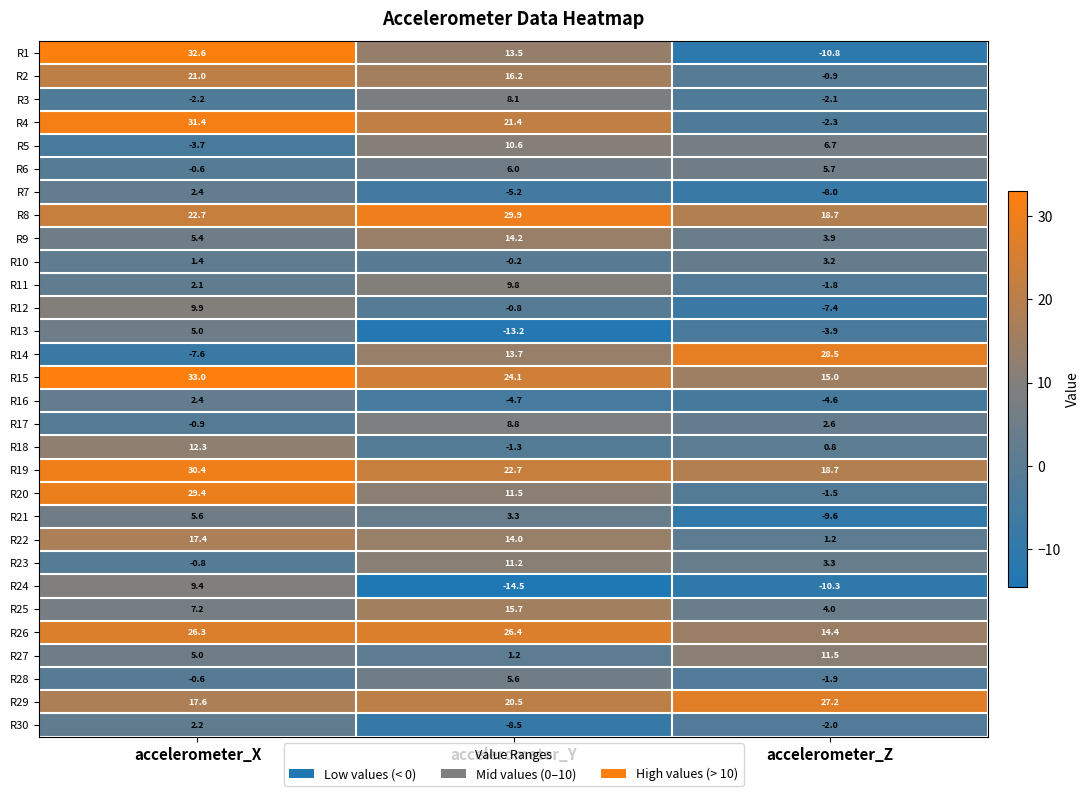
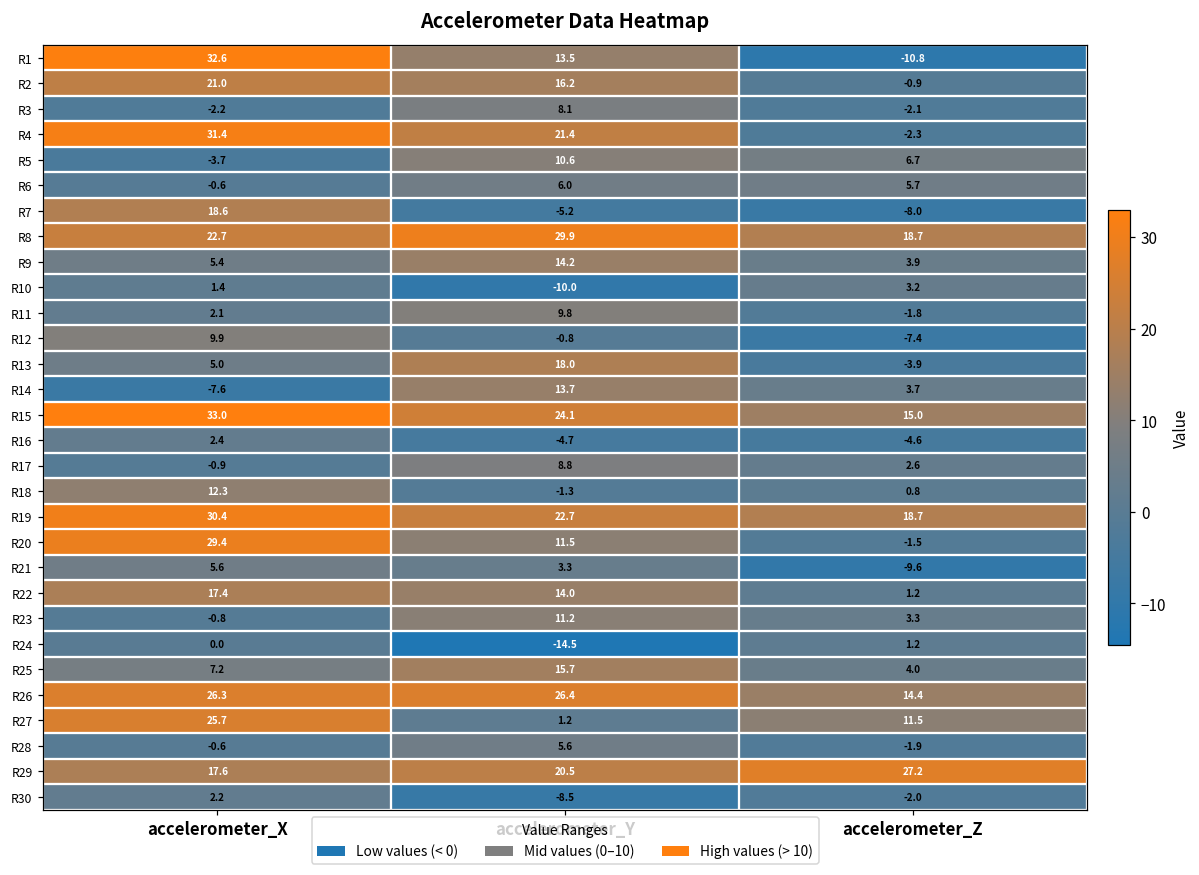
  {
    "R1": {
      "accelerometer_X": 32.6,
      "accelerometer_Y": 13.5,
      "accelerometer_Z": -10.8
    },
    "R2": {
      "accelerometer_X": 21.0,
      "accelerometer_Y": 16.2,
      "accelerometer_Z": -0.9
    },
    "R3": {
      "accelerometer_X": -2.2,
      "accelerometer_Y": 8.1,
      "accelerometer_Z": -2.1
    },
    "R4": {
      "accelerometer_X": 31.4,
      "accelerometer_Y": 21.4,
      "accelerometer_Z": -2.3
    },
    "R5": {
      "accelerometer_X": -3.7,
      "accelerometer_Y": 10.6,
      "accelerometer_Z": 6.7
    },
    "R6": {
      "accelerometer_X": -0.6,
      "accelerometer_Y": 6.0,
      "accelerometer_Z": 5.7
    },
    "R7": {
-     "accelerometer_X": 2.4,
+     "accelerometer_X": 18.6,
      "accelerometer_Y": -5.2,
      "accelerometer_Z": -8.0
    },
    "R8": {
      "accelerometer_X": 22.7,
      "accelerometer_Y": 29.9,
      "accelerometer_Z": 18.7
    },
    "R9": {
      "accelerometer_X": 5.4,
      "accelerometer_Y": 14.2,
      "accelerometer_Z": 3.9
    },
    "R10": {
      "accelerometer_X": 1.4,
-     "accelerometer_Y": -0.2,
+     "accelerometer_Y": -10.0,
      "accelerometer_Z": 3.2
    },
    "R11": {
      "accelerometer_X": 2.1,
      "accelerometer_Y": 9.8,
      "accelerometer_Z": -1.8
    },
    "R12": {
      "accelerometer_X": 9.9,
      "accelerometer_Y": -0.8,
      "accelerometer_Z": -7.4
    },
    "R13": {
      "accelerometer_X": 5.0,
-     "accelerometer_Y": -13.2,
+     "accelerometer_Y": 18.0,
      "accelerometer_Z": -3.9
    },
    "R14": {
      "accelerometer_X": -7.6,
      "accelerometer_Y": 13.7,
-     "accelerometer_Z": 28.5
+     "accelerometer_Z": 3.7
    },
    "R15": {
      "accelerometer_X": 33.0,
      "accelerometer_Y": 24.1,
      "accelerometer_Z": 15.0
    },
    "R16": {
      "accelerometer_X": 2.4,
      "accelerometer_Y": -4.7,
      "accelerometer_Z": -4.6
    },
    "R17": {
      "accelerometer_X": -0.9,
      "accelerometer_Y": 8.8,
      "accelerometer_Z": 2.6
    },
    "R18": {
      "accelerometer_X": 12.3,
      "accelerometer_Y": -1.3,
      "accelerometer_Z": 0.8
    },
    "R19": {
      "accelerometer_X": 30.4,
      "accelerometer_Y": 22.7,
      "accelerometer_Z": 18.7
    },
    "R20": {
      "accelerometer_X": 29.4,
      "accelerometer_Y": 11.5,
      "accelerometer_Z": -1.5
    },
    "R21": {
      "accelerometer_X": 5.6,
      "accelerometer_Y": 3.3,
      "accelerometer_Z": -9.6
    },
    "R22": {
      "accelerometer_X": 17.4,
      "accelerometer_Y": 14.0,
      "accelerometer_Z": 1.2
    },
    "R23": {
      "accelerometer_X": -0.8,
      "accelerometer_Y": 11.2,
      "accelerometer_Z": 3.3
    },
    "R24": {
-     "accelerometer_X": 9.4,
+     "accelerometer_X": 0.0,
      "accelerometer_Y": -14.5,
-     "accelerometer_Z": -10.3
+     "accelerometer_Z": 1.2
    },
    "R25": {
      "accelerometer_X": 7.2,
      "accelerometer_Y": 15.7,
      "accelerometer_Z": 4.0
    },
    "R26": {
      "accelerometer_X": 26.3,
      "accelerometer_Y": 26.4,
      "accelerometer_Z": 14.4
    },
    "R27": {
-     "accelerometer_X": 5.0,
+     "accelerometer_X": 25.7,
      "accelerometer_Y": 1.2,
      "accelerometer_Z": 11.5
    },
    "R28": {
      "accelerometer_X": -0.6,
      "accelerometer_Y": 5.6,
      "accelerometer_Z": -1.9
    },
    "R29": {
      "accelerometer_X": 17.6,
      "accelerometer_Y": 20.5,
      "accelerometer_Z": 27.2
    },
    "R30": {
      "accelerometer_X": 2.2,
      "accelerometer_Y": -8.5,
      "accelerometer_Z": -2.0
    }
  }
